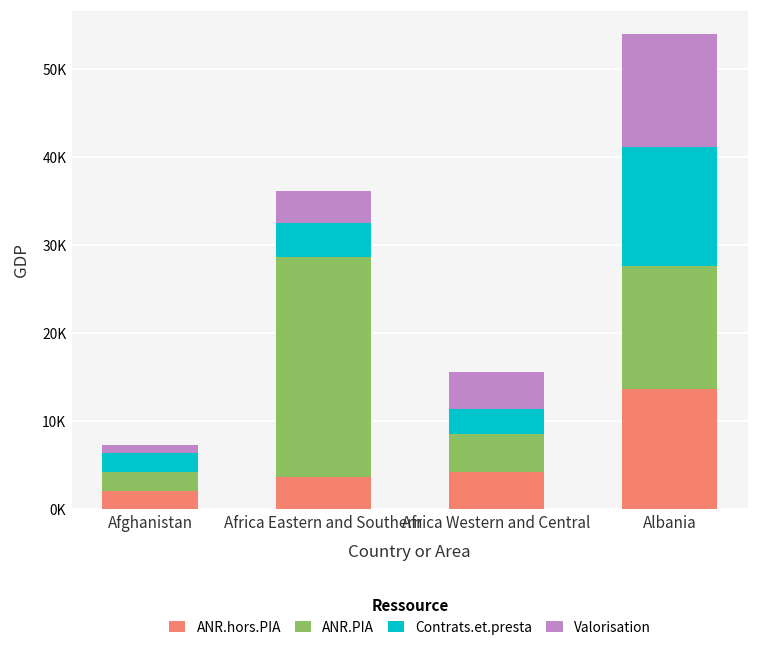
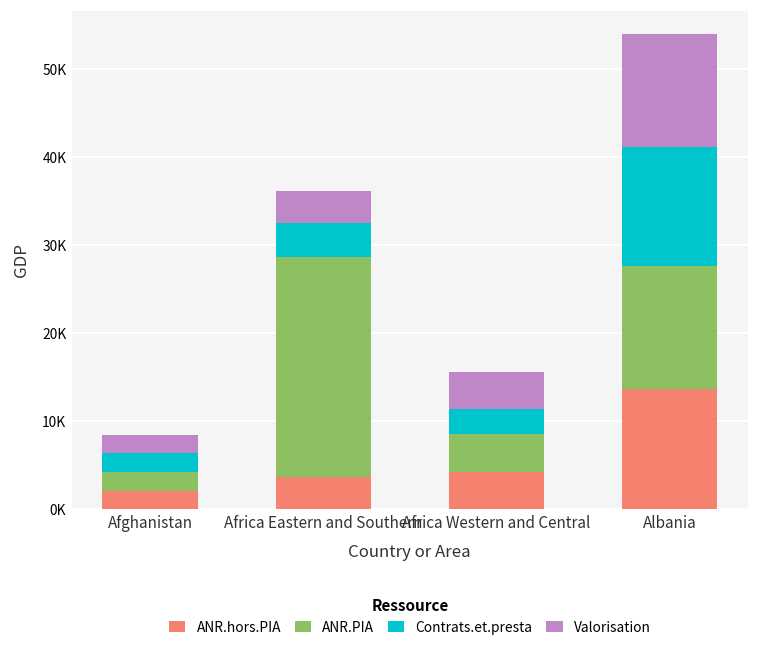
  {
    "ANR.hors.PIA": {
      "Afghanistan": 2000,
      "Africa Eastern and Southern": 4000,
      "Africa Western and Central": 4000,
      "Albania": 14000
    },
    "ANR.PIA": {
      "Afghanistan": 2000,
      "Africa Eastern and Southern": 25000,
      "Africa Western and Central": 4000,
      "Albania": 14000
    },
    "Contrats.et.presta": {
      "Afghanistan": 2000,
      "Africa Eastern and Southern": 4000,
      "Africa Western and Central": 3000,
      "Albania": 13000
    },
    "Valorisation": {
-     "Afghanistan": 1000,
+     "Afghanistan": 2000,
      "Africa Eastern and Southern": 4000,
      "Africa Western and Central": 4000,
      "Albania": 13000
    }
  }
